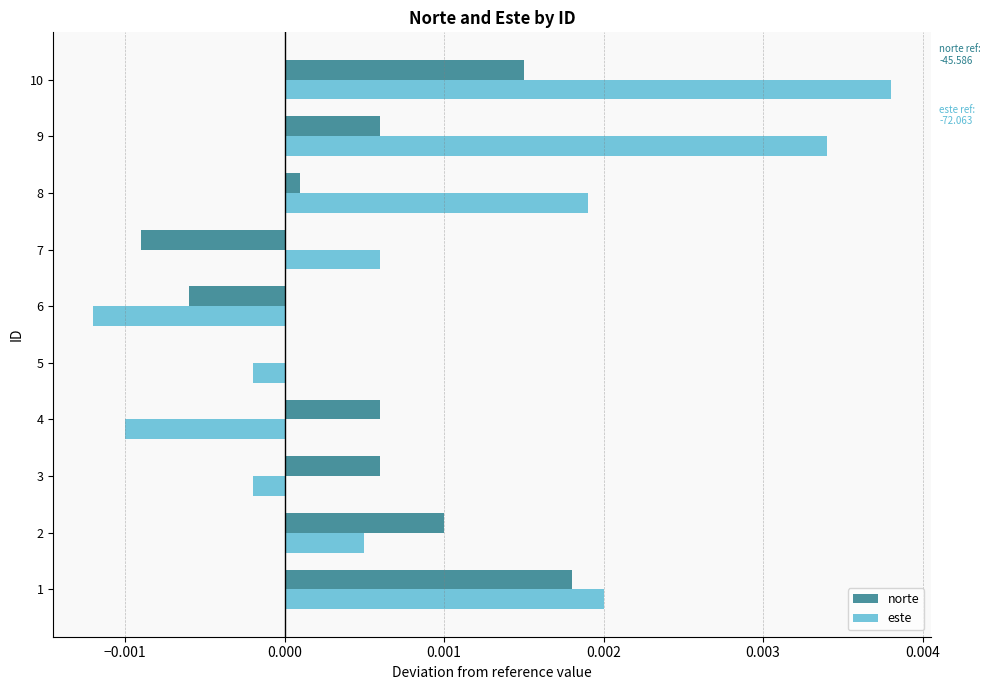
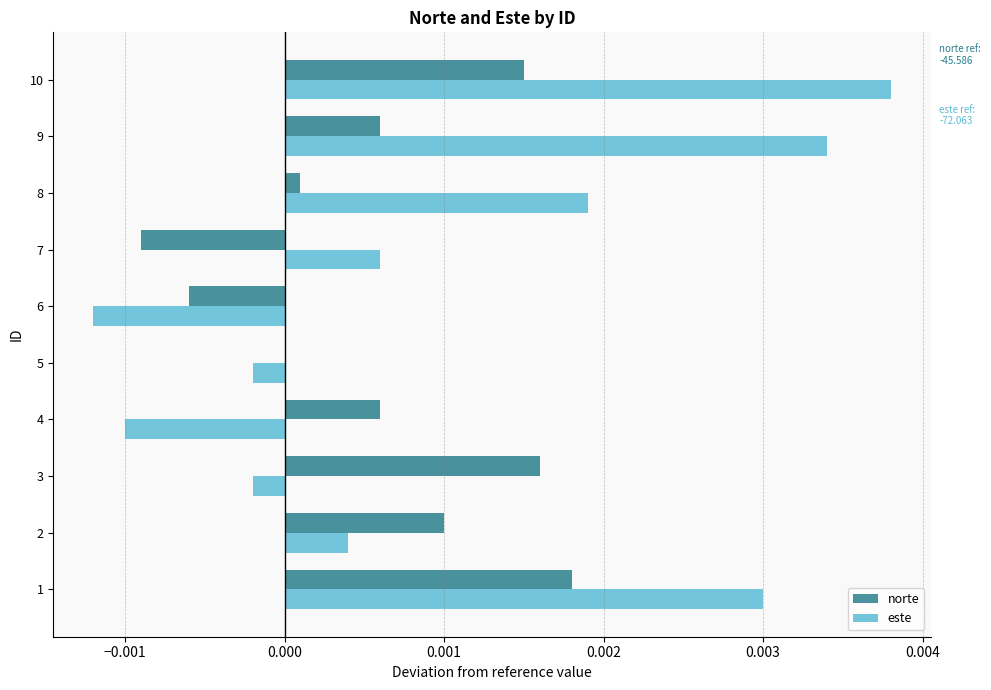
  {
    "norte": {
      "10": 0.00150,
      "9": 0.00060,
      "8": 0.00010,
      "7": -0.00090,
      "6": -0.00060,
      "5": 0.00000,
      "4": 0.00060,
-     "3": 0.00060,
+     "3": 0.00160,
      "2": 0.00100,
      "1": 0.00180
    },
    "este": {
      "10": 0.00380,
      "9": 0.00340,
      "8": 0.00190,
      "7": 0.00060,
      "6": -0.00120,
      "5": -0.00020,
      "4": -0.00100,
      "3": -0.00020,
-     "2": 0.00050,
-     "1": 0.00200
+     "2": 0.00040,
+     "1": 0.00300
    }
  }
